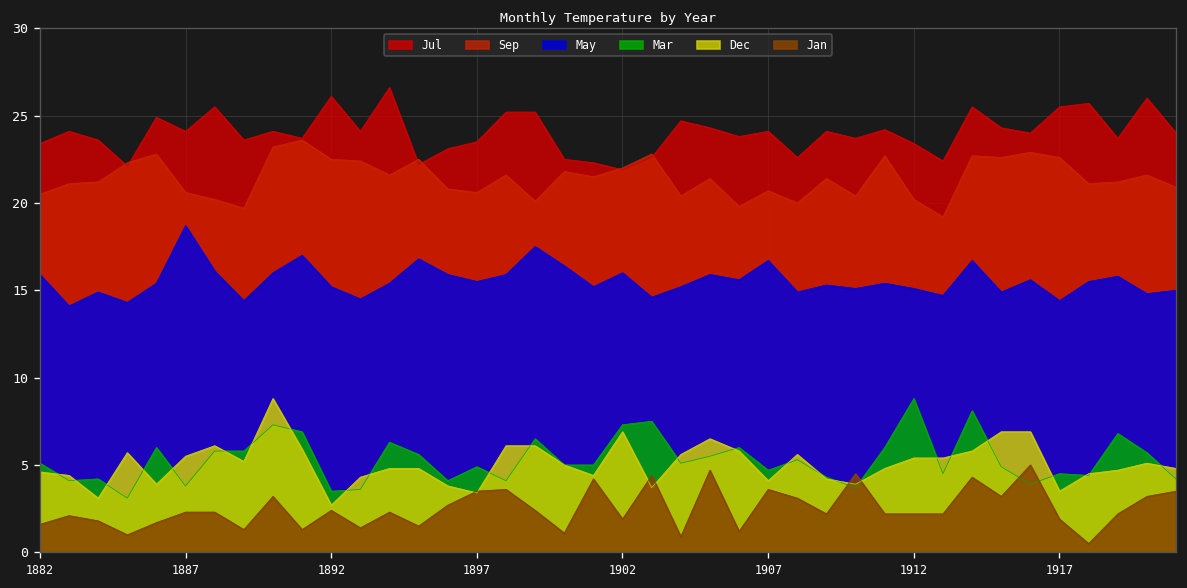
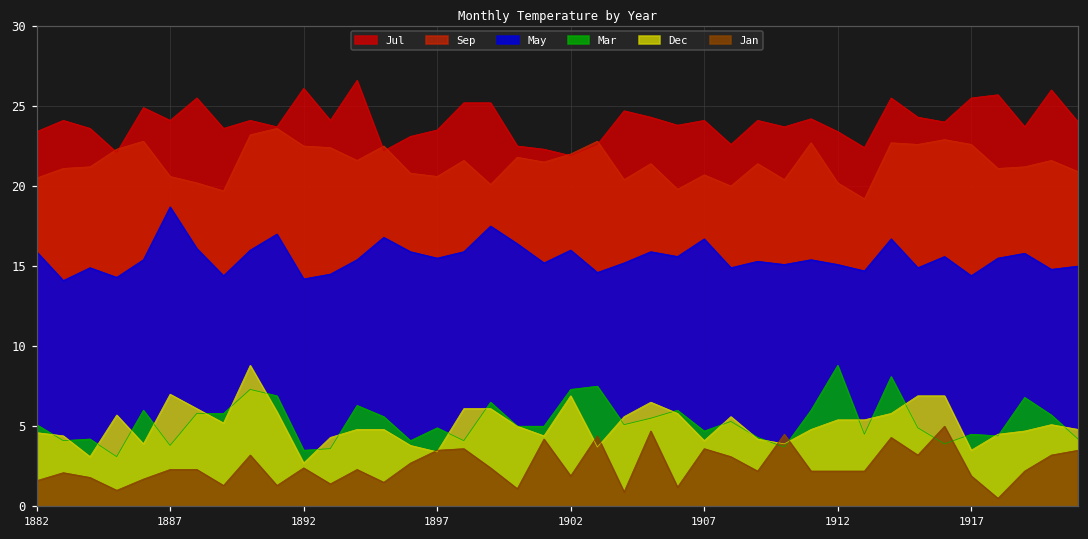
  {
    "May": {
      "1882": 15.9,
      "1887": 18.7,
-     "1892": 15.2,
+     "1892": 14.2,
      "1897": 15.5,
      "1902": 16.0,
      "1907": 16.7,
      "1912": 15.1,
      "1917": 14.4
    },
    "Mar": {
      "1882": 5.1,
      "1887": 3.8,
      "1892": 3.5,
      "1897": 4.9,
      "1902": 7.3,
      "1907": 4.7,
      "1912": 8.8,
      "1917": 4.5
    },
    "Dec": {
      "1882": 4.6,
-     "1887": 5.5,
+     "1887": 7.0,
      "1892": 2.7,
      "1902": 6.9,
      "1907": 4.1,
      "1912": 5.4,
      "1917": 3.5
    },
    "Jan": {
      "1882": 1.6,
      "1887": 2.3,
      "1892": 2.4,
      "1902": 1.9,
      "1907": 3.6,
      "1912": 2.2,
      "1917": 1.9
    }
  }
